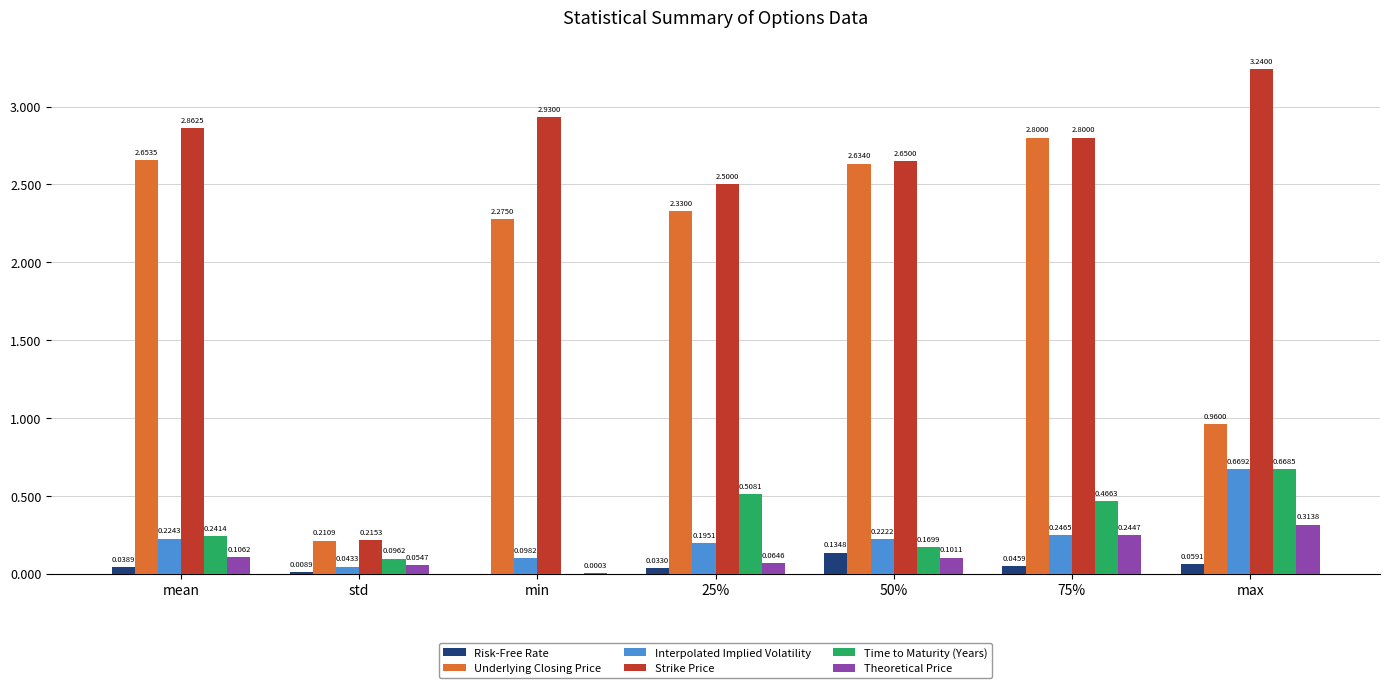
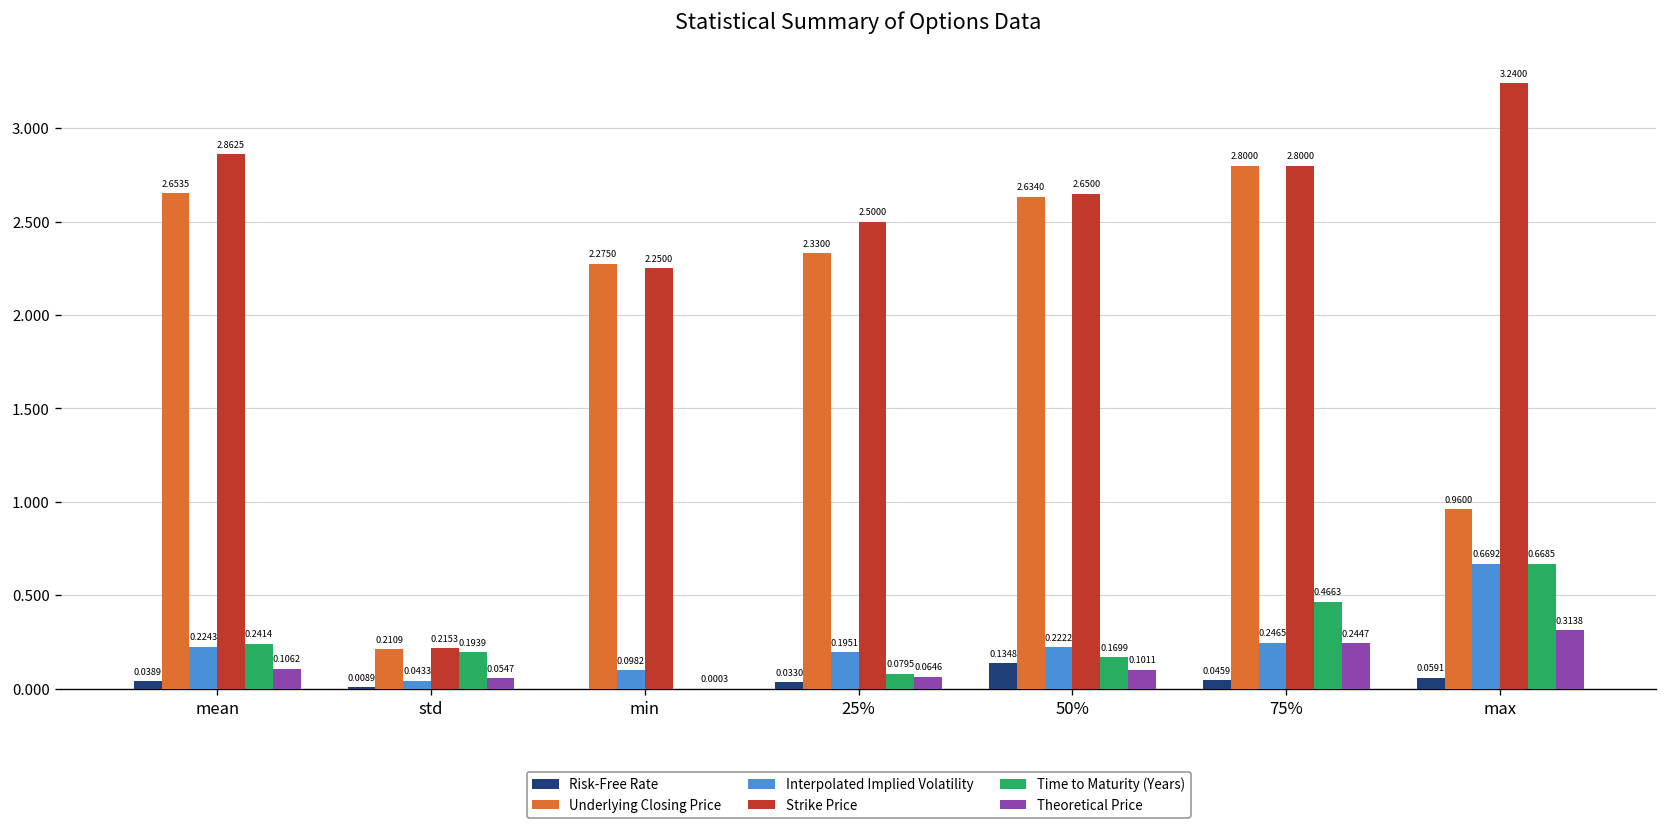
  {
    "Risk-Free Rate": {
      "mean": 0.0389,
      "std": 0.0089,
      "25%": 0.0330,
      "50%": 0.1348,
      "75%": 0.0459,
      "max": 0.0591
    },
    "Underlying Closing Price": {
      "mean": 2.6535,
      "std": 0.2109,
      "min": 2.2750,
      "25%": 2.3300,
      "50%": 2.6340,
      "75%": 2.8000,
      "max": 0.9600
    },
    "Interpolated Implied Volatility": {
      "mean": 0.2243,
      "std": 0.0433,
      "min": 0.0982,
      "25%": 0.1951,
      "50%": 0.2222,
      "75%": 0.2465,
      "max": 0.6692
    },
    "Strike Price": {
      "mean": 2.8625,
      "std": 0.2153,
-     "min": 2.9300,
+     "min": 2.2500,
      "25%": 2.5000,
      "50%": 2.6500,
      "75%": 2.8000,
      "max": 3.2400
    },
    "Time to Maturity (Years)": {
      "mean": 0.2414,
-     "std": 0.0962,
-     "25%": 0.5081,
+     "std": 0.1939,
+     "25%": 0.0795,
      "50%": 0.1699,
      "75%": 0.4663,
      "max": 0.6685
    },
    "Theoretical Price": {
      "mean": 0.1062,
      "std": 0.0547,
      "min": 0.0003,
      "25%": 0.0646,
      "50%": 0.1011,
      "75%": 0.2447,
      "max": 0.3138
    }
  }
